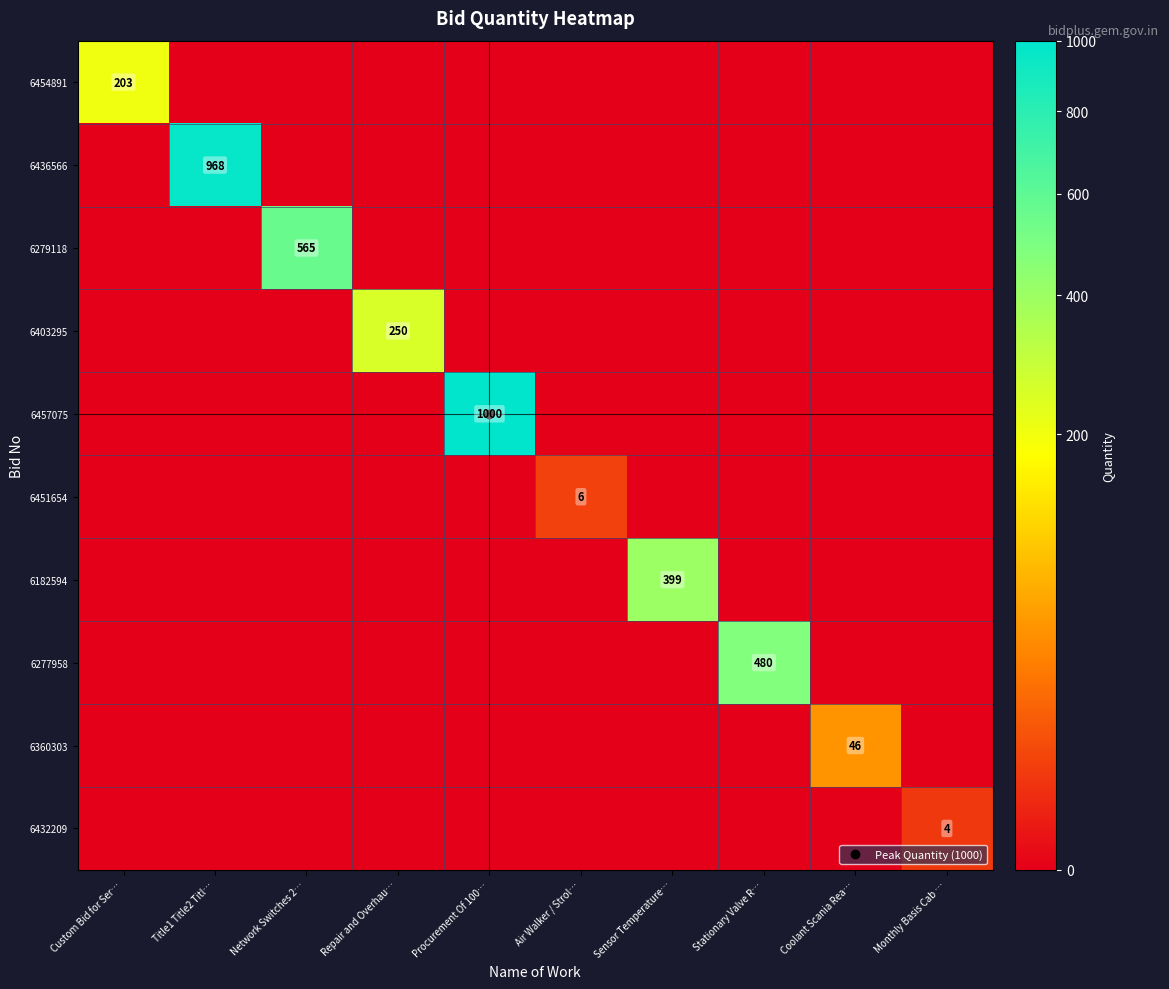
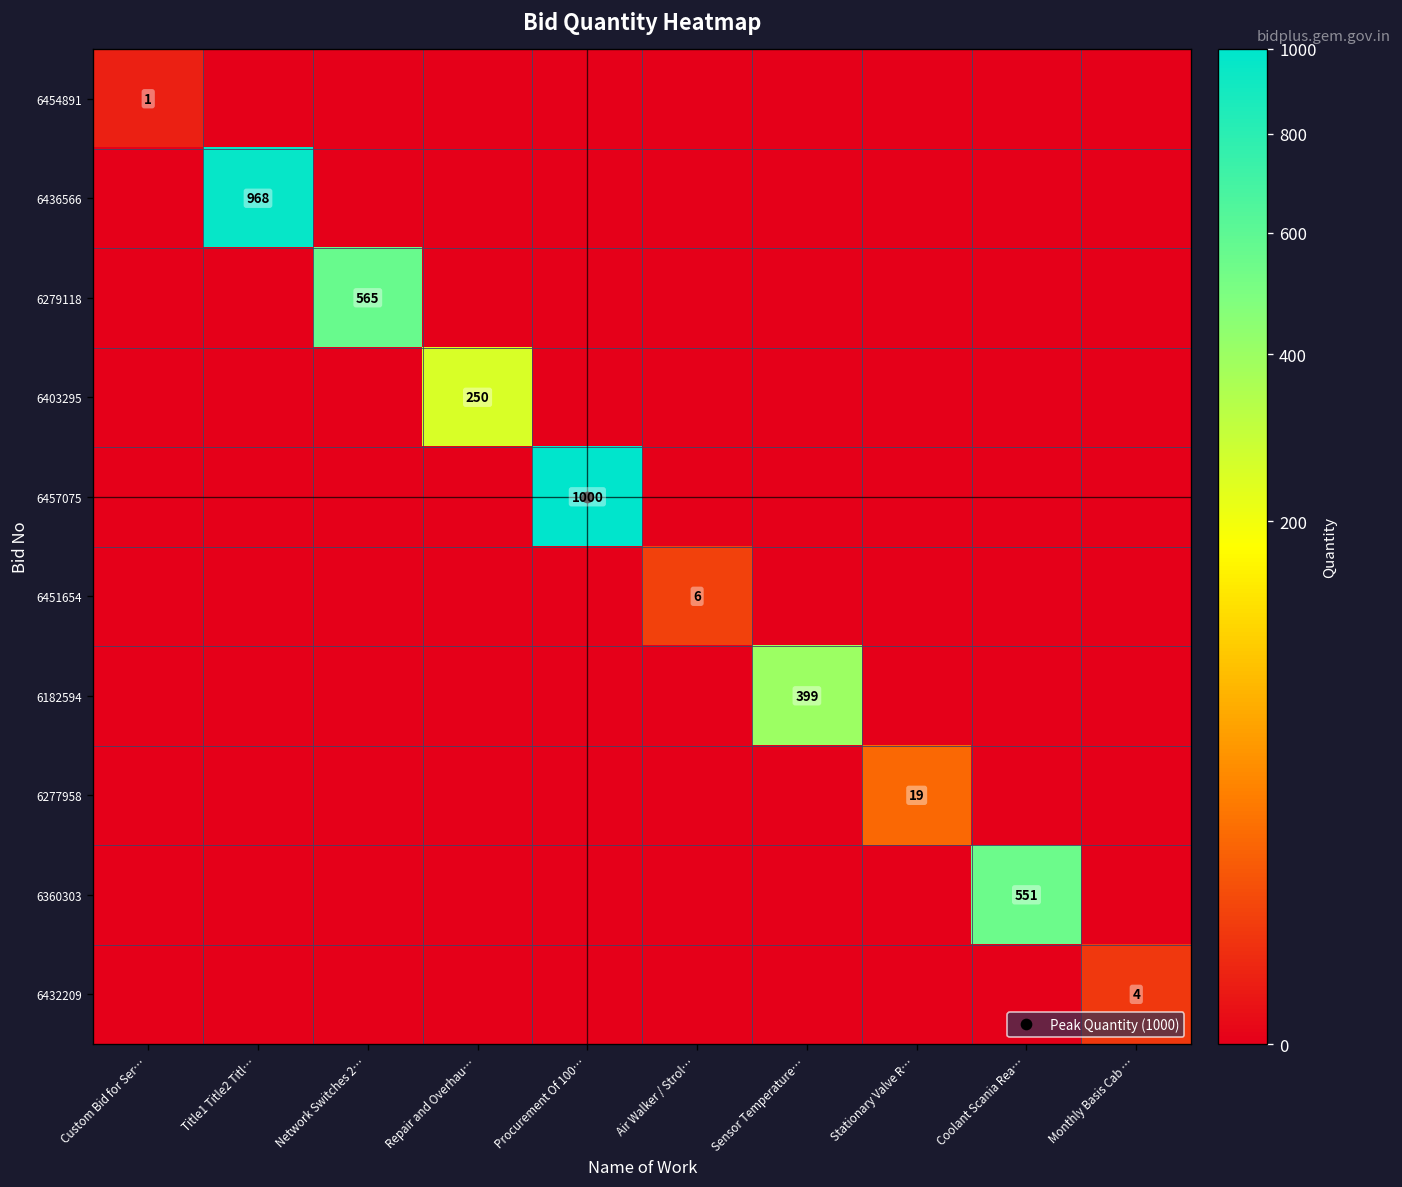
  {
    "6454891": {
-     "Custom Bid for Ser…": 203
+     "Custom Bid for Ser…": 1
    },
    "6277958": {
-     "Stationary Valve R…": 480
+     "Stationary Valve R…": 19
    },
    "6360303": {
-     "Coolant Scania Rea…": 46
+     "Coolant Scania Rea…": 551
    }
  }
